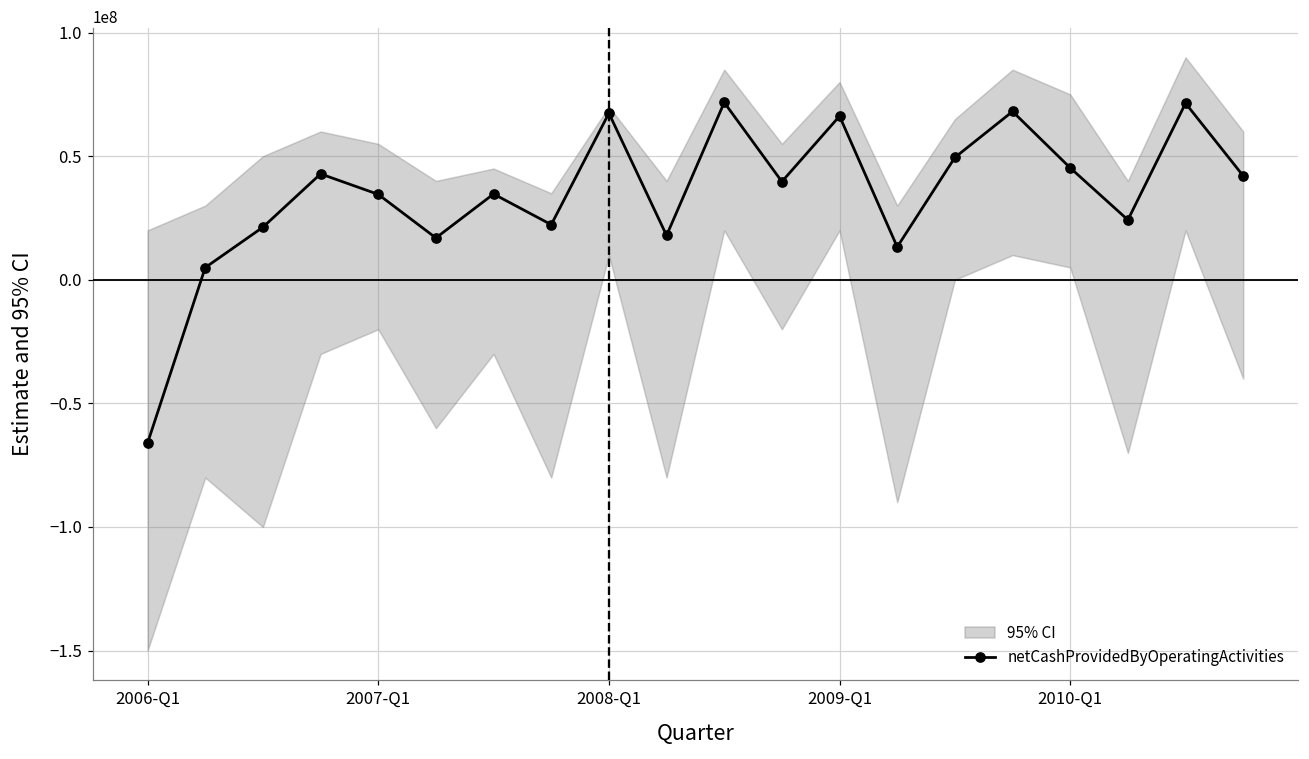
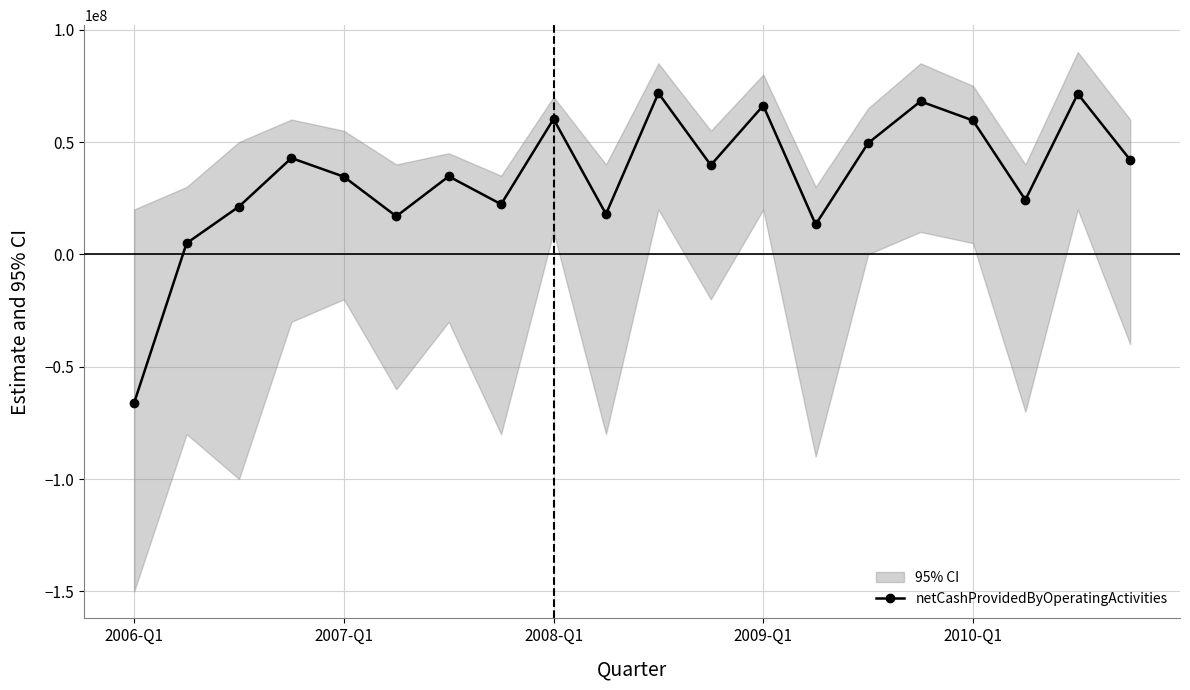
  {
    "netCashProvidedByOperatingActivities": {
      "2006-Q1": -66000000,
      "2007-Q1": 35000000,
-     "2008-Q1": 67000000,
+     "2008-Q1": 60000000,
      "2009-Q1": 66000000,
-     "2010-Q1": 45000000
+     "2010-Q1": 60000000
    }
  }
